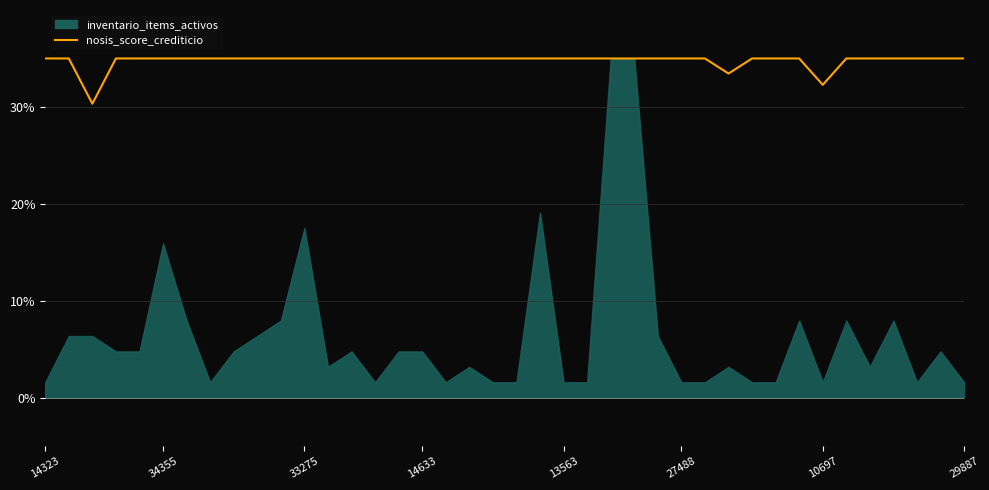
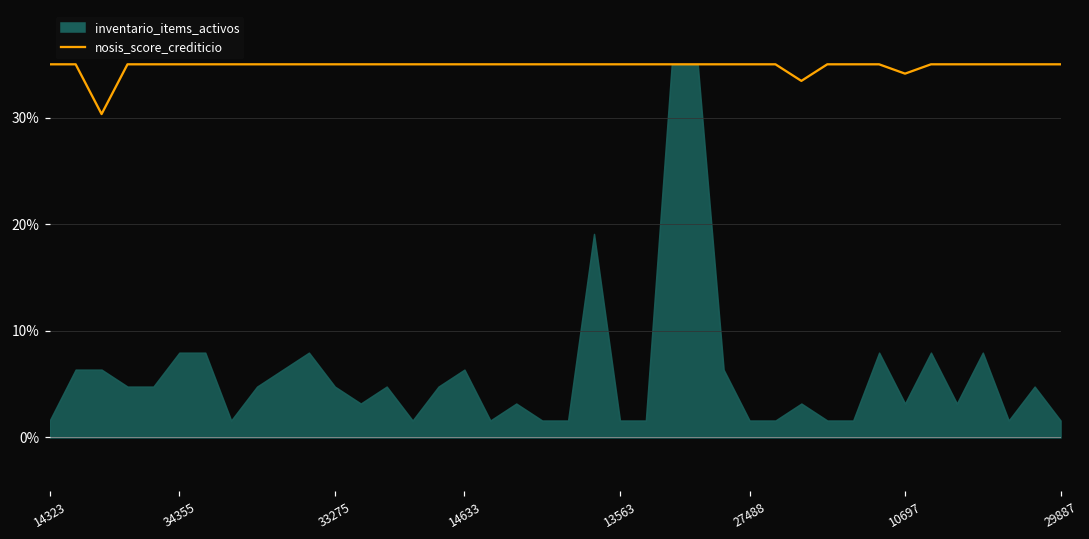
  {
    "nosis_score_crediticio": {
      "14323": "35%",
      "34355": "35%",
      "33275": "35%",
      "14633": "35%",
      "13563": "35%",
      "27488": "35%",
-     "10697": "32%",
+     "10697": "34%",
      "29887": "35%"
    },
    "inventario_items_activos": {
      "14323": "2%",
-     "34355": "16%",
-     "33275": "18%",
-     "14633": "5%",
+     "34355": "8%",
+     "33275": "5%",
+     "14633": "6%",
      "13563": "2%",
      "27488": "2%",
-     "10697": "2%",
+     "10697": "3%",
      "29887": "2%"
    }
  }
